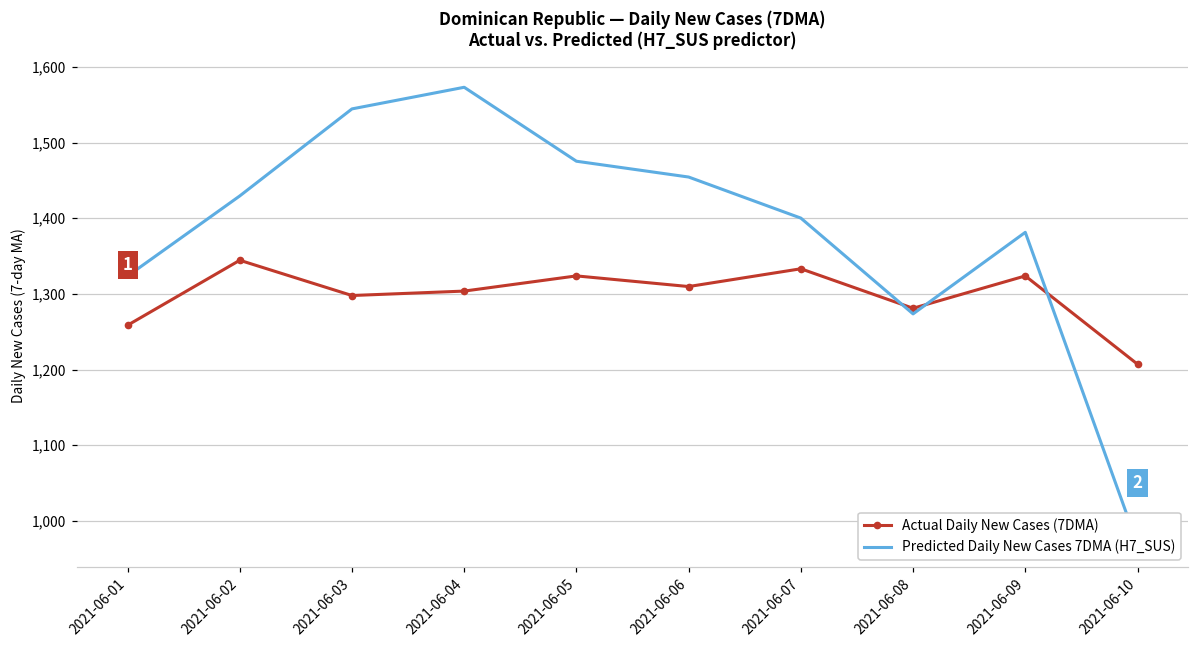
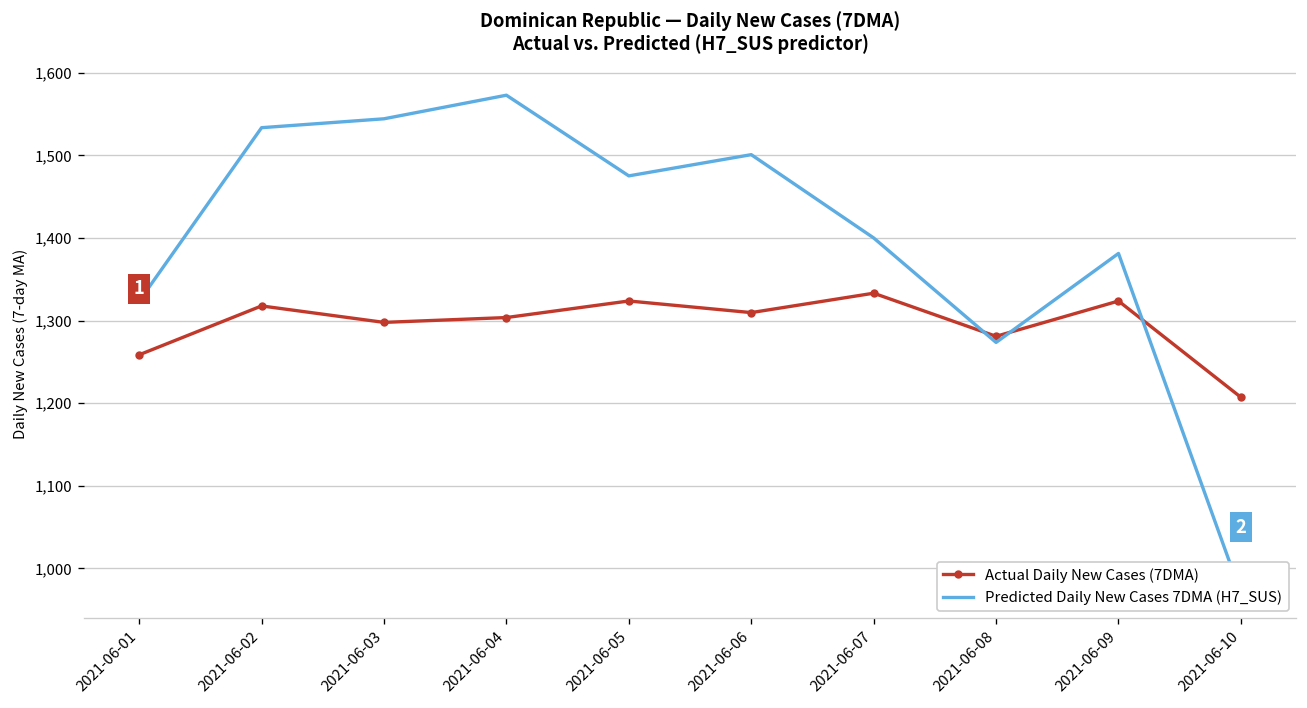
  {
    "Actual Daily New Cases (7DMA)": {
      "2021-06-01": "1,260",
-     "2021-06-02": "1,340",
+     "2021-06-02": "1,320",
      "2021-06-03": "1,300",
      "2021-06-04": "1,300",
      "2021-06-05": "1,320",
      "2021-06-06": "1,310",
      "2021-06-07": "1,330",
      "2021-06-08": "1,280",
      "2021-06-09": "1,320",
      "2021-06-10": "1,210"
    },
    "Predicted Daily New Cases 7DMA (H7_SUS)": {
-     "2021-06-02": "1,430",
+     "2021-06-02": "1,530",
      "2021-06-03": "1,540",
      "2021-06-04": "1,570",
      "2021-06-05": "1,480",
-     "2021-06-06": "1,450",
+     "2021-06-06": "1,500",
      "2021-06-07": "1,400",
      "2021-06-08": "1,270",
      "2021-06-09": "1,380"
    }
  }
